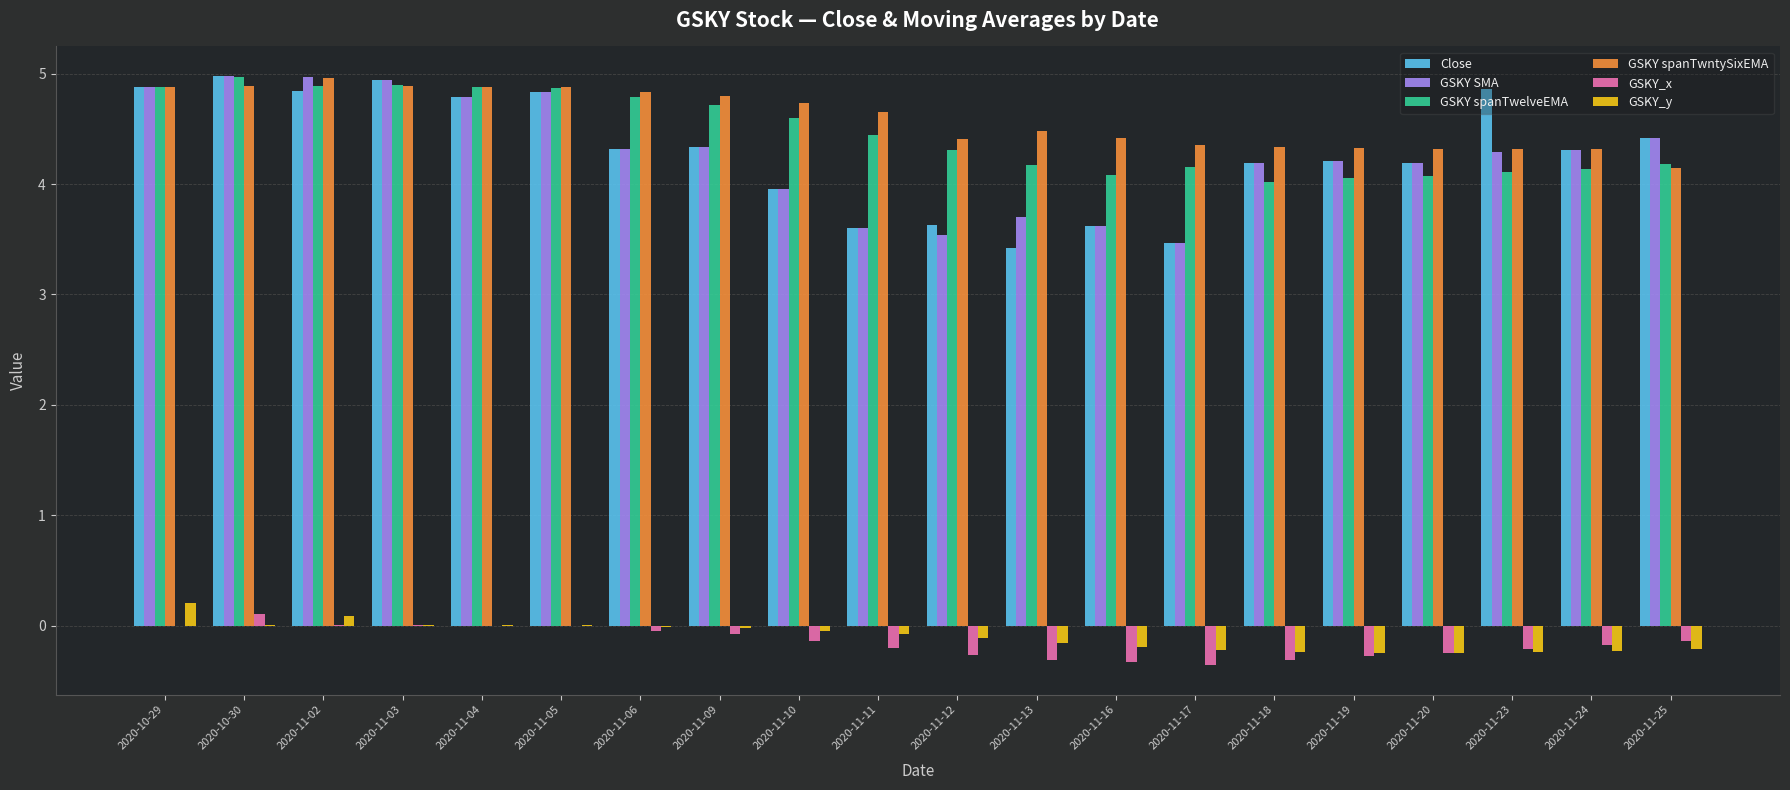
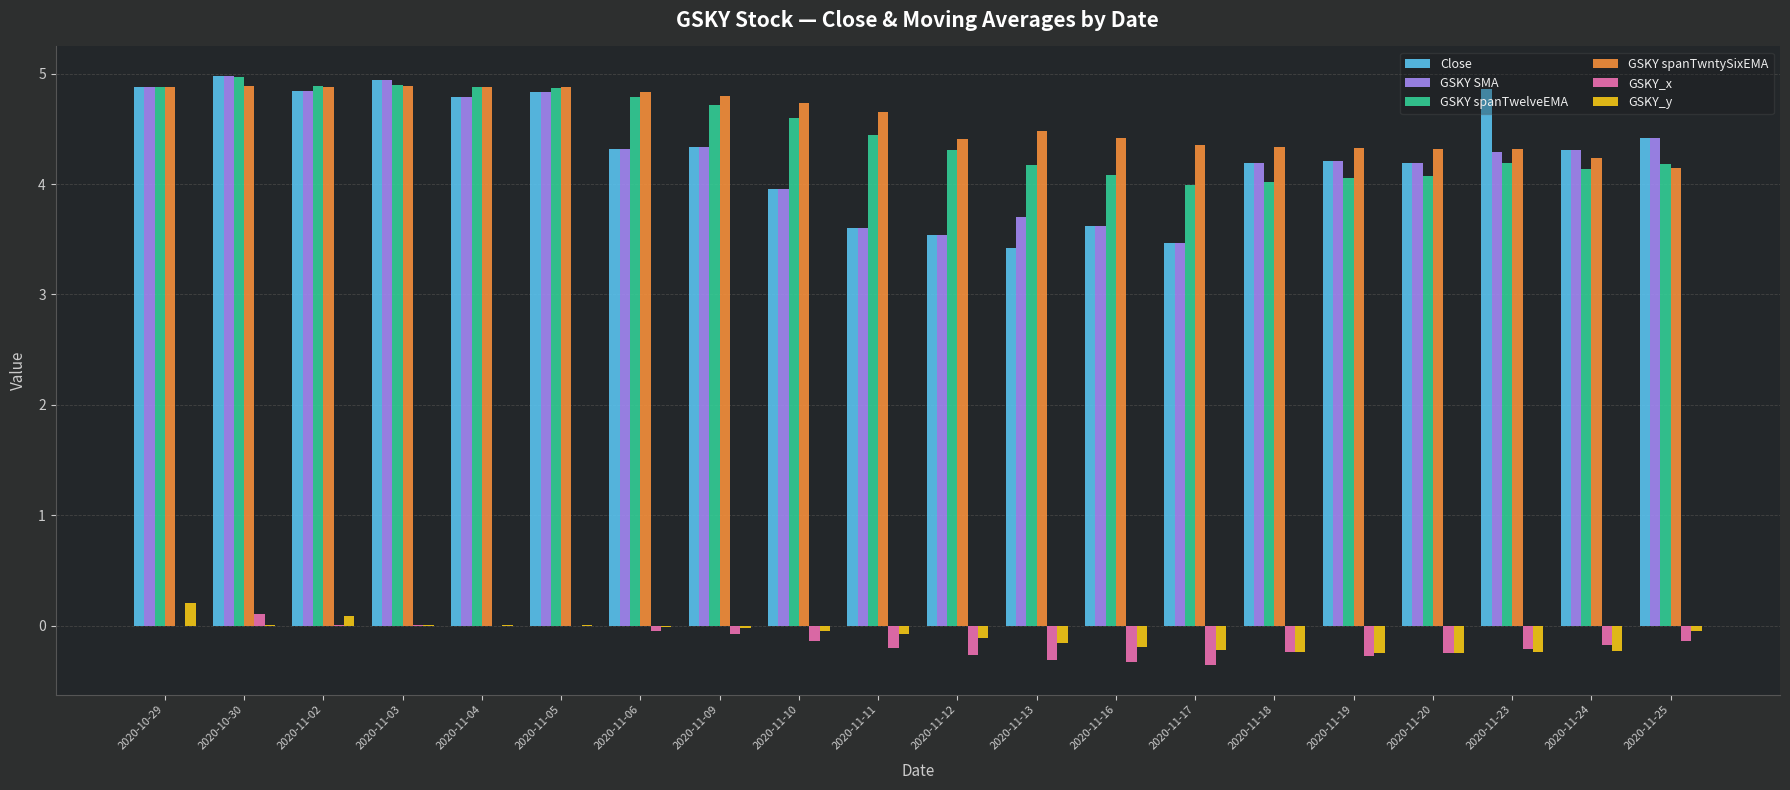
  {
    "Close": {
      "2020-10-29": 4.88,
      "2020-10-30": 4.98,
      "2020-11-02": 4.84,
      "2020-11-03": 4.94,
      "2020-11-04": 4.79,
      "2020-11-05": 4.84,
      "2020-11-06": 4.32,
      "2020-11-09": 4.34,
      "2020-11-10": 3.96,
      "2020-11-11": 3.60,
-     "2020-11-12": 3.63,
+     "2020-11-12": 3.54,
      "2020-11-13": 3.42,
      "2020-11-16": 3.62,
      "2020-11-17": 3.47,
      "2020-11-18": 4.19,
      "2020-11-19": 4.21,
      "2020-11-20": 4.20,
      "2020-11-24": 4.31,
      "2020-11-25": 4.42
    },
    "GSKY SMA": {
      "2020-10-29": 4.88,
      "2020-10-30": 4.98,
-     "2020-11-02": 4.97,
+     "2020-11-02": 4.84,
      "2020-11-03": 4.94,
      "2020-11-04": 4.79,
      "2020-11-05": 4.84,
      "2020-11-06": 4.32,
      "2020-11-09": 4.34,
      "2020-11-10": 3.96,
      "2020-11-11": 3.60,
      "2020-11-12": 3.54,
      "2020-11-13": 3.70,
      "2020-11-16": 3.62,
      "2020-11-17": 3.47,
      "2020-11-18": 4.19,
      "2020-11-19": 4.21,
      "2020-11-20": 4.20,
      "2020-11-23": 4.29,
      "2020-11-24": 4.31,
      "2020-11-25": 4.42
    },
    "GSKY spanTwelveEMA": {
      "2020-10-29": 4.88,
      "2020-10-30": 4.97,
      "2020-11-02": 4.89,
      "2020-11-03": 4.90,
      "2020-11-04": 4.88,
      "2020-11-05": 4.87,
      "2020-11-06": 4.79,
      "2020-11-09": 4.72,
      "2020-11-10": 4.60,
      "2020-11-11": 4.45,
      "2020-11-12": 4.31,
      "2020-11-13": 4.17,
      "2020-11-16": 4.09,
-     "2020-11-17": 4.16,
+     "2020-11-17": 3.99,
      "2020-11-18": 4.02,
      "2020-11-19": 4.05,
      "2020-11-20": 4.07,
-     "2020-11-23": 4.11,
+     "2020-11-23": 4.19,
      "2020-11-24": 4.14,
      "2020-11-25": 4.18
    },
    "GSKY spanTwntySixEMA": {
      "2020-10-29": 4.88,
      "2020-10-30": 4.89,
-     "2020-11-02": 4.96,
+     "2020-11-02": 4.88,
      "2020-11-03": 4.89,
      "2020-11-04": 4.88,
      "2020-11-05": 4.88,
      "2020-11-06": 4.84,
      "2020-11-09": 4.80,
      "2020-11-10": 4.74,
      "2020-11-11": 4.65,
      "2020-11-12": 4.41,
      "2020-11-13": 4.48,
      "2020-11-16": 4.42,
      "2020-11-17": 4.35,
      "2020-11-18": 4.34,
      "2020-11-19": 4.33,
      "2020-11-20": 4.32,
      "2020-11-23": 4.32,
-     "2020-11-24": 4.32,
+     "2020-11-24": 4.24,
      "2020-11-25": 4.15
    },
    "GSKY_x": {
      "2020-10-29": 0.00,
      "2020-10-30": 0.11,
      "2020-11-06": -0.05,
      "2020-11-09": -0.08,
      "2020-11-10": -0.14,
      "2020-11-11": -0.21,
      "2020-11-12": -0.26,
      "2020-11-13": -0.31,
      "2020-11-16": -0.33,
      "2020-11-17": -0.36,
-     "2020-11-18": -0.32,
+     "2020-11-18": -0.24,
      "2020-11-19": -0.28,
      "2020-11-20": -0.25,
      "2020-11-23": -0.21,
      "2020-11-24": -0.18,
      "2020-11-25": -0.14
    },
    "GSKY_y": {
      "2020-10-29": 0.20,
      "2020-11-02": 0.08,
      "2020-11-09": -0.02,
      "2020-11-10": -0.05,
      "2020-11-11": -0.08,
      "2020-11-12": -0.12,
      "2020-11-13": -0.16,
      "2020-11-16": -0.19,
      "2020-11-17": -0.22,
      "2020-11-18": -0.24,
      "2020-11-19": -0.25,
      "2020-11-20": -0.25,
      "2020-11-23": -0.24,
      "2020-11-24": -0.23,
-     "2020-11-25": -0.21
+     "2020-11-25": -0.05
    }
  }
